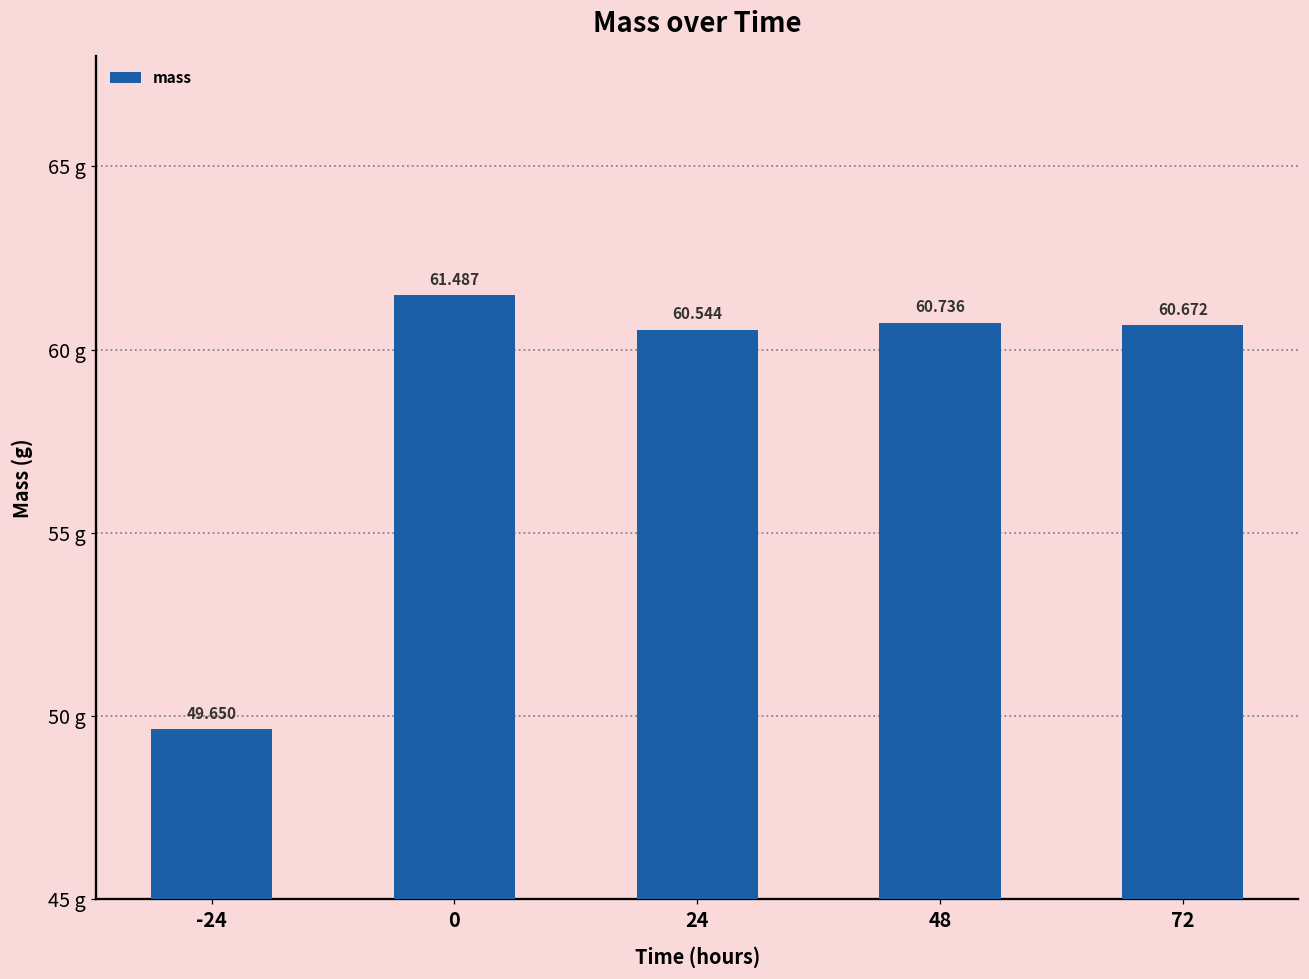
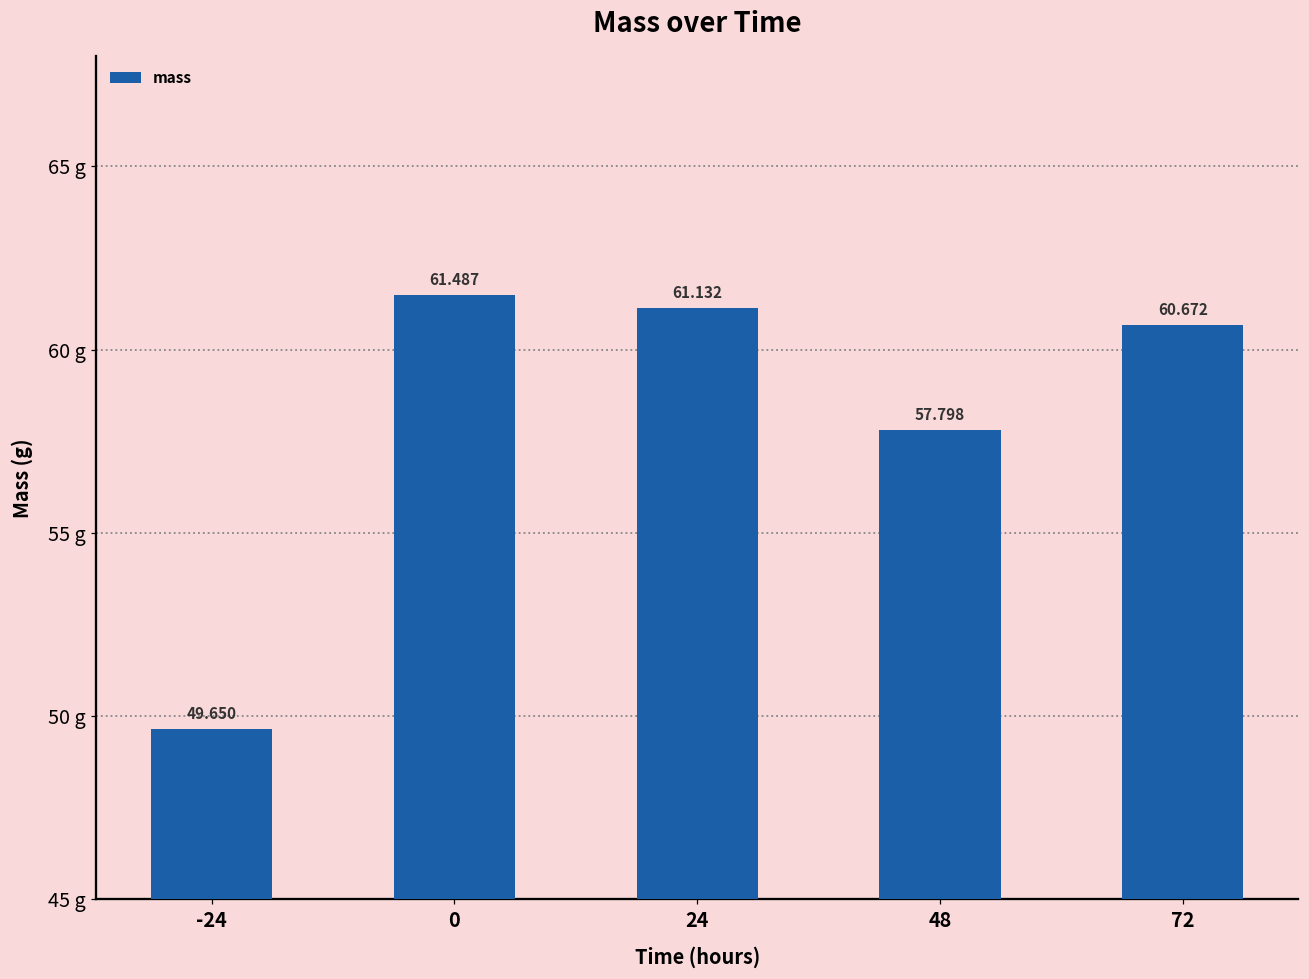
  {
    "-24": 49.650,
    "0": 61.487,
-   "24": 60.544,
-   "48": 60.736,
+   "24": 61.132,
+   "48": 57.798,
    "72": 60.672
  }
